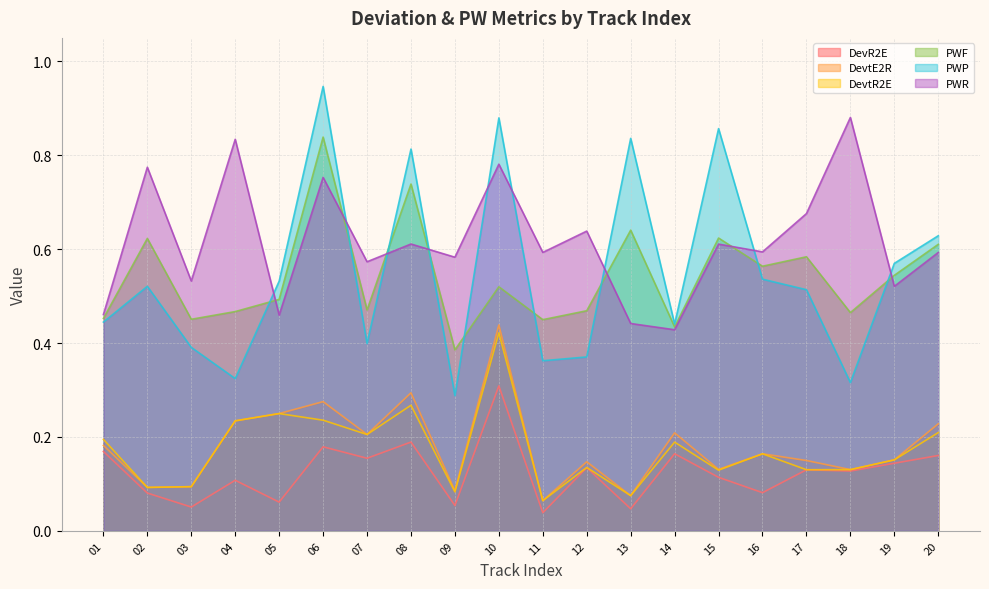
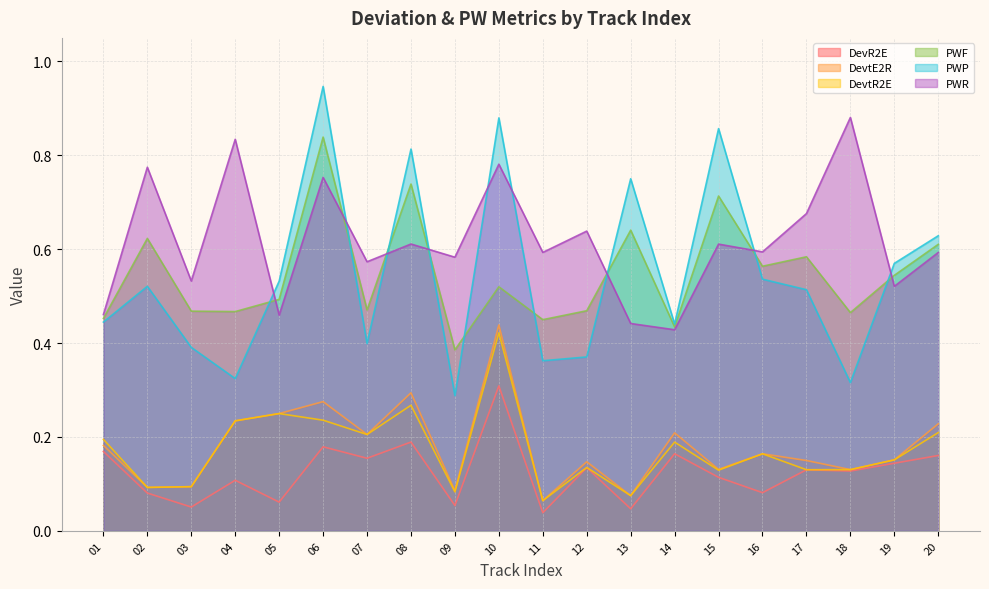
  {
    "PWF": {
      "01": 0.45,
      "02": 0.62,
-     "03": 0.45,
+     "03": 0.47,
      "04": 0.47,
      "05": 0.49,
      "06": 0.84,
      "07": 0.47,
      "08": 0.74,
      "09": 0.39,
      "10": 0.52,
      "11": 0.45,
      "12": 0.47,
      "13": 0.64,
      "14": 0.43,
-     "15": 0.62,
+     "15": 0.71,
      "16": 0.56,
      "17": 0.58,
      "18": 0.46,
      "19": 0.54,
      "20": 0.61
    },
    "PWP": {
      "01": 0.44,
      "02": 0.52,
      "03": 0.39,
      "04": 0.32,
      "05": 0.53,
      "06": 0.95,
      "07": 0.40,
      "08": 0.81,
      "09": 0.29,
      "10": 0.88,
      "11": 0.36,
      "12": 0.37,
-     "13": 0.84,
+     "13": 0.75,
      "14": 0.44,
      "15": 0.86,
      "16": 0.54,
      "17": 0.51,
      "18": 0.32,
      "19": 0.57,
      "20": 0.63
    },
    "PWR": {
      "01": 0.46,
      "02": 0.77,
      "03": 0.53,
      "04": 0.83,
      "05": 0.46,
      "06": 0.75,
      "07": 0.57,
      "08": 0.61,
      "09": 0.58,
      "10": 0.78,
      "11": 0.59,
      "12": 0.64,
      "13": 0.44,
      "14": 0.43,
      "15": 0.61,
      "16": 0.59,
      "17": 0.68,
      "18": 0.88,
      "19": 0.52,
      "20": 0.59
    }
  }
